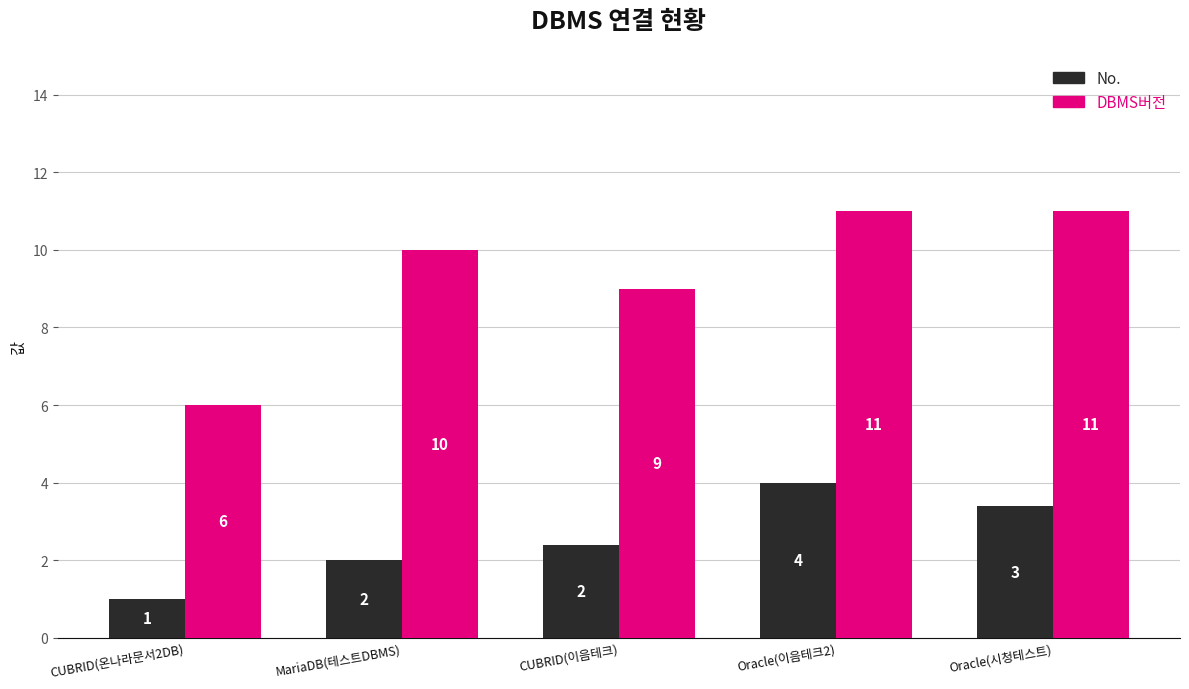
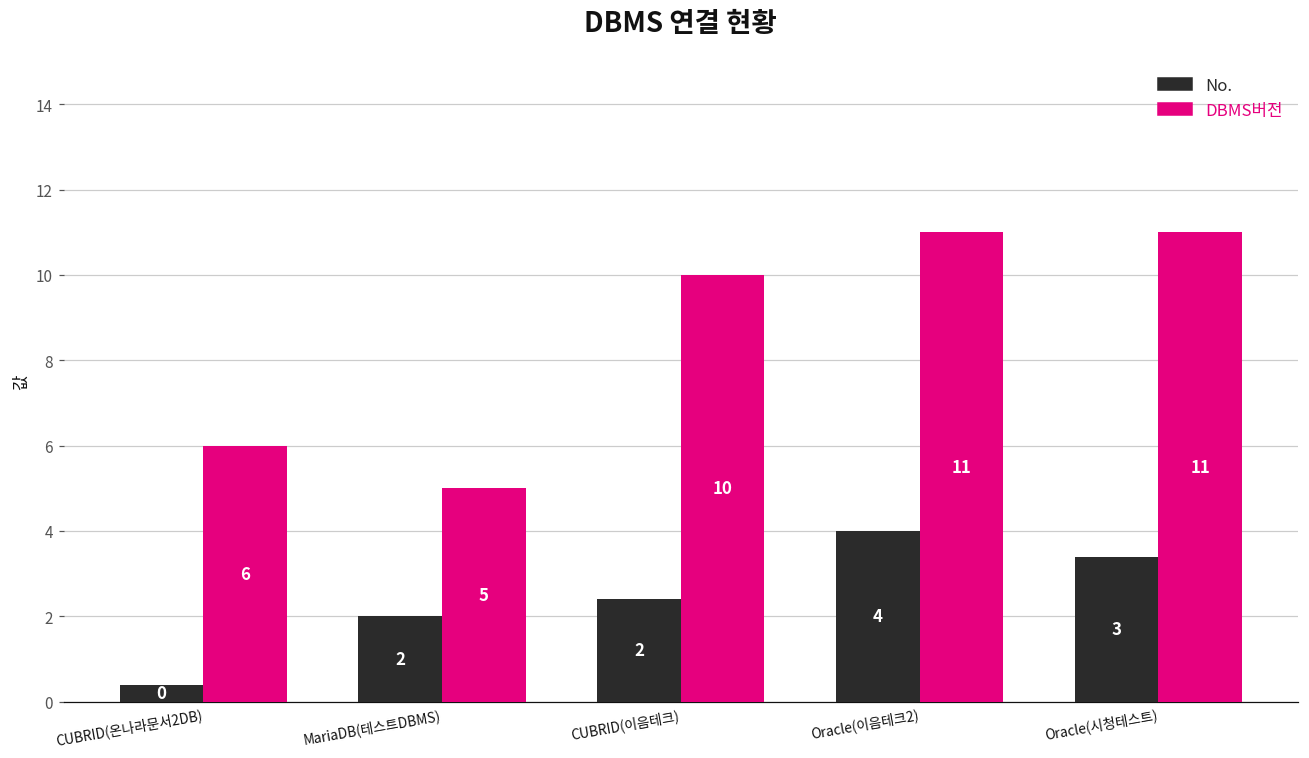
  {
    "No.": {
-     "CUBRID(온나라문서2DB)": 1,
+     "CUBRID(온나라문서2DB)": 0,
      "MariaDB(테스트DBMS)": 2,
      "CUBRID(이음테크)": 2,
      "Oracle(이음테크2)": 4,
      "Oracle(시청테스트)": 3
    },
    "DBMS버전": {
      "CUBRID(온나라문서2DB)": 6,
-     "MariaDB(테스트DBMS)": 10,
-     "CUBRID(이음테크)": 9,
+     "MariaDB(테스트DBMS)": 5,
+     "CUBRID(이음테크)": 10,
      "Oracle(이음테크2)": 11,
      "Oracle(시청테스트)": 11
    }
  }
